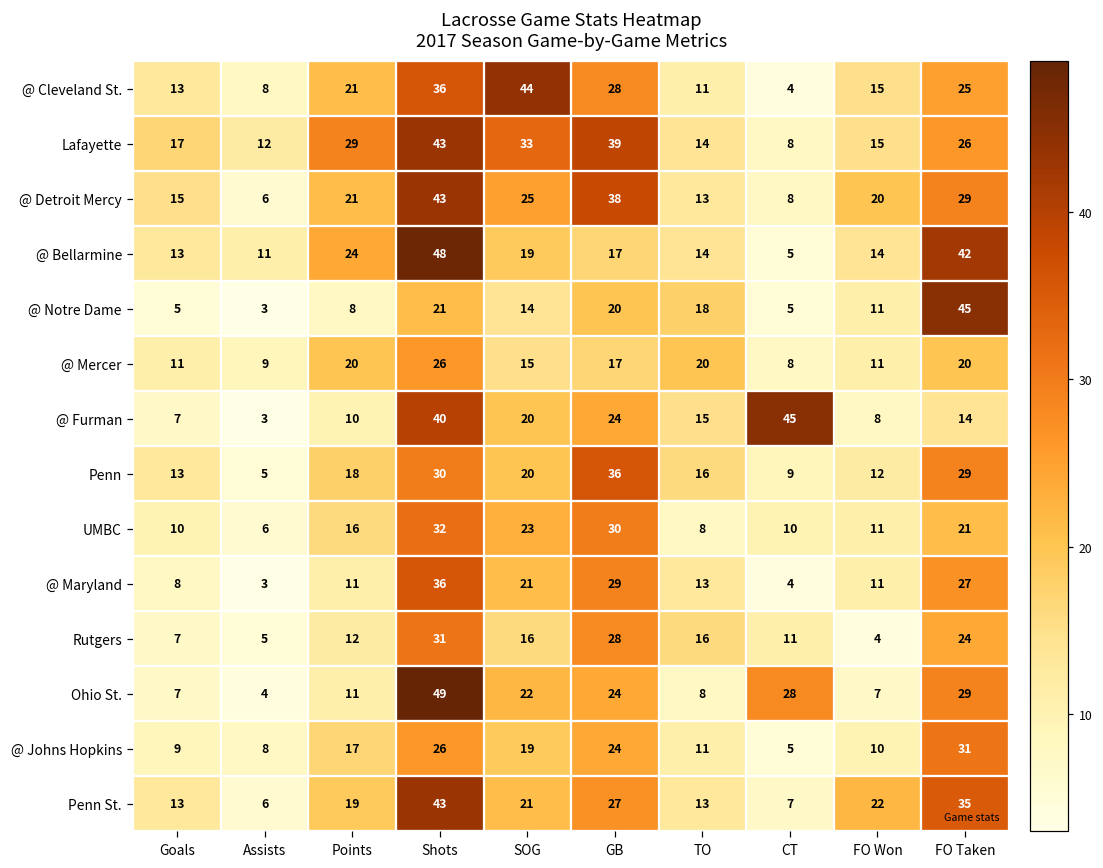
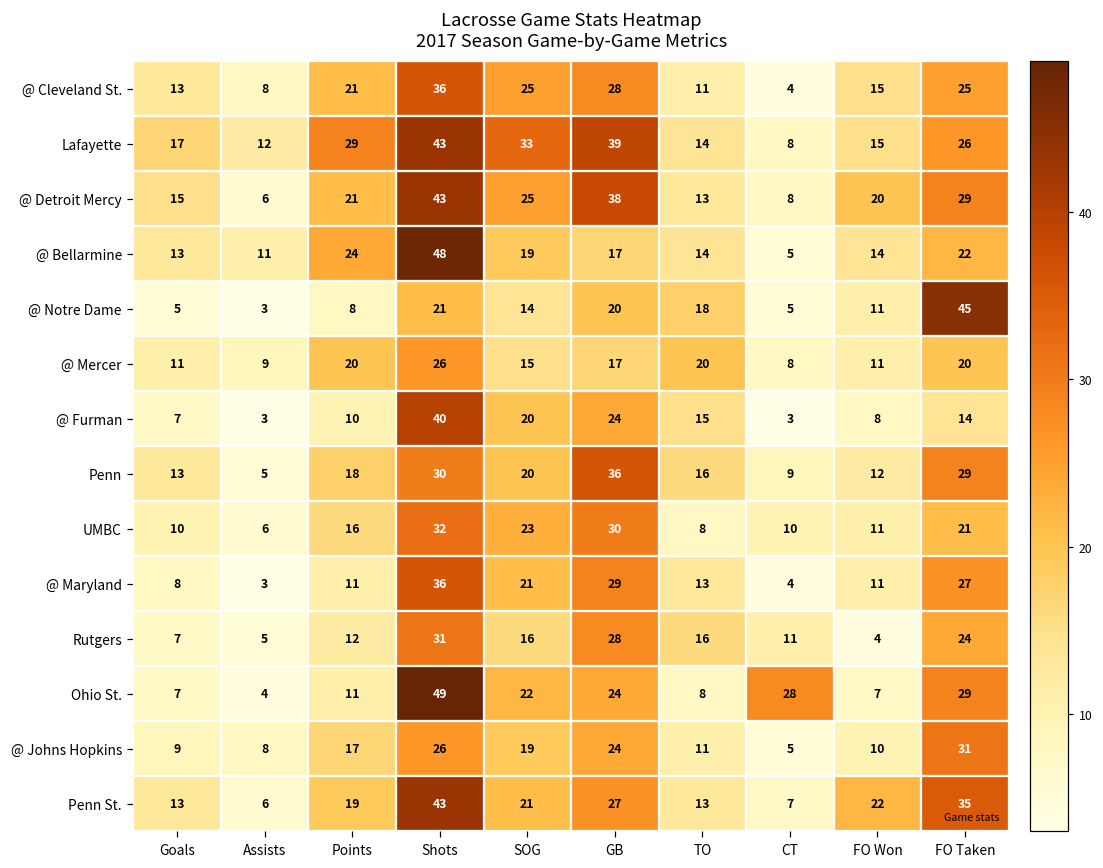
  {
    "@ Cleveland St.": {
      "Goals": 13,
      "Assists": 8,
      "Points": 21,
      "Shots": 36,
-     "SOG": 44,
+     "SOG": 25,
      "GB": 28,
      "TO": 11,
      "CT": 4,
      "FO Won": 15,
      "FO Taken": 25
    },
    "Lafayette": {
      "Goals": 17,
      "Assists": 12,
      "Points": 29,
      "Shots": 43,
      "SOG": 33,
      "GB": 39,
      "TO": 14,
      "CT": 8,
      "FO Won": 15,
      "FO Taken": 26
    },
    "@ Detroit Mercy": {
      "Goals": 15,
      "Assists": 6,
      "Points": 21,
      "Shots": 43,
      "SOG": 25,
      "GB": 38,
      "TO": 13,
      "CT": 8,
      "FO Won": 20,
      "FO Taken": 29
    },
    "@ Bellarmine": {
      "Goals": 13,
      "Assists": 11,
      "Points": 24,
      "Shots": 48,
      "SOG": 19,
      "GB": 17,
      "TO": 14,
      "CT": 5,
      "FO Won": 14,
-     "FO Taken": 42
+     "FO Taken": 22
    },
    "@ Notre Dame": {
      "Goals": 5,
      "Assists": 3,
      "Points": 8,
      "Shots": 21,
      "SOG": 14,
      "GB": 20,
      "TO": 18,
      "CT": 5,
      "FO Won": 11,
      "FO Taken": 45
    },
    "@ Mercer": {
      "Goals": 11,
      "Assists": 9,
      "Points": 20,
      "Shots": 26,
      "SOG": 15,
      "GB": 17,
      "TO": 20,
      "CT": 8,
      "FO Won": 11,
      "FO Taken": 20
    },
    "@ Furman": {
      "Goals": 7,
      "Assists": 3,
      "Points": 10,
      "Shots": 40,
      "SOG": 20,
      "GB": 24,
      "TO": 15,
-     "CT": 45,
+     "CT": 3,
      "FO Won": 8,
      "FO Taken": 14
    },
    "Penn": {
      "Goals": 13,
      "Assists": 5,
      "Points": 18,
      "Shots": 30,
      "SOG": 20,
      "GB": 36,
      "TO": 16,
      "CT": 9,
      "FO Won": 12,
      "FO Taken": 29
    },
    "UMBC": {
      "Goals": 10,
      "Assists": 6,
      "Points": 16,
      "Shots": 32,
      "SOG": 23,
      "GB": 30,
      "TO": 8,
      "CT": 10,
      "FO Won": 11,
      "FO Taken": 21
    },
    "@ Maryland": {
      "Goals": 8,
      "Assists": 3,
      "Points": 11,
      "Shots": 36,
      "SOG": 21,
      "GB": 29,
      "TO": 13,
      "CT": 4,
      "FO Won": 11,
      "FO Taken": 27
    },
    "Rutgers": {
      "Goals": 7,
      "Assists": 5,
      "Points": 12,
      "Shots": 31,
      "SOG": 16,
      "GB": 28,
      "TO": 16,
      "CT": 11,
      "FO Won": 4,
      "FO Taken": 24
    },
    "Ohio St.": {
      "Goals": 7,
      "Assists": 4,
      "Points": 11,
      "Shots": 49,
      "SOG": 22,
      "GB": 24,
      "TO": 8,
      "CT": 28,
      "FO Won": 7,
      "FO Taken": 29
    },
    "@ Johns Hopkins": {
      "Goals": 9,
      "Assists": 8,
      "Points": 17,
      "Shots": 26,
      "SOG": 19,
      "GB": 24,
      "TO": 11,
      "CT": 5,
      "FO Won": 10,
      "FO Taken": 31
    },
    "Penn St.": {
      "Goals": 13,
      "Assists": 6,
      "Points": 19,
      "Shots": 43,
      "SOG": 21,
      "GB": 27,
      "TO": 13,
      "CT": 7,
      "FO Won": 22,
      "FO Taken": 35
    }
  }
